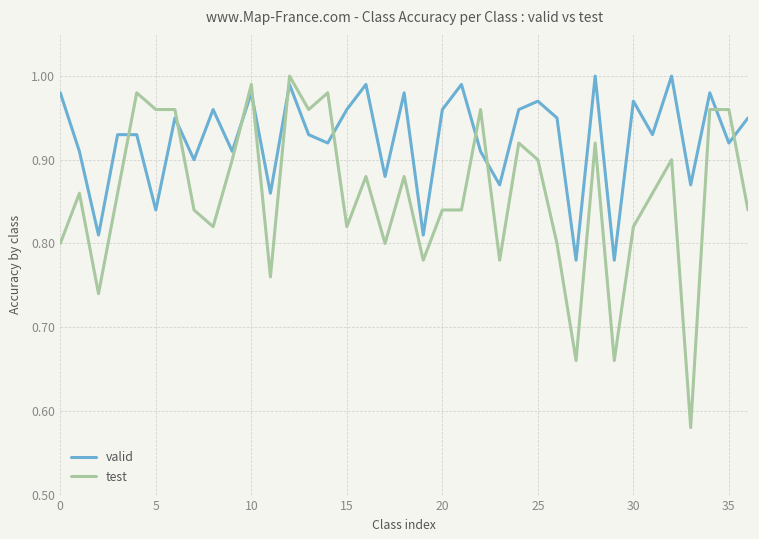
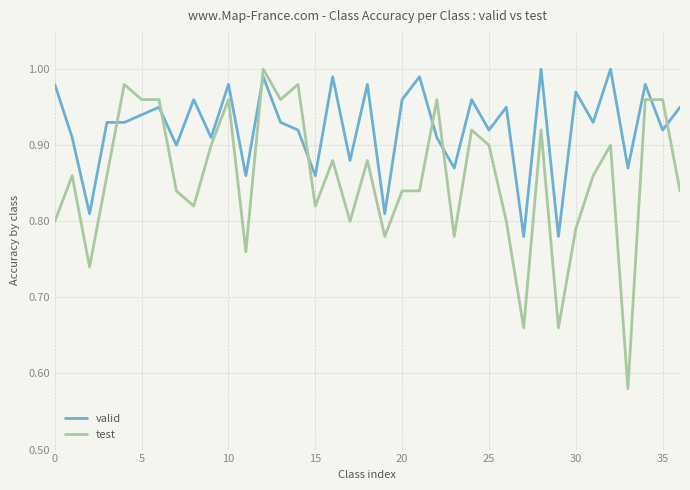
  {
    "valid": {
      "0": 0.98,
-     "5": 0.84,
+     "5": 0.94,
      "10": 0.98,
-     "15": 0.96,
+     "15": 0.86,
      "20": 0.96,
-     "25": 0.97,
+     "25": 0.92,
      "30": 0.97,
      "35": 0.92
    },
    "test": {
      "0": 0.80,
      "5": 0.96,
-     "10": 0.99,
+     "10": 0.96,
      "15": 0.82,
      "20": 0.84,
      "25": 0.90,
-     "30": 0.82,
+     "30": 0.79,
      "35": 0.96
    }
  }
